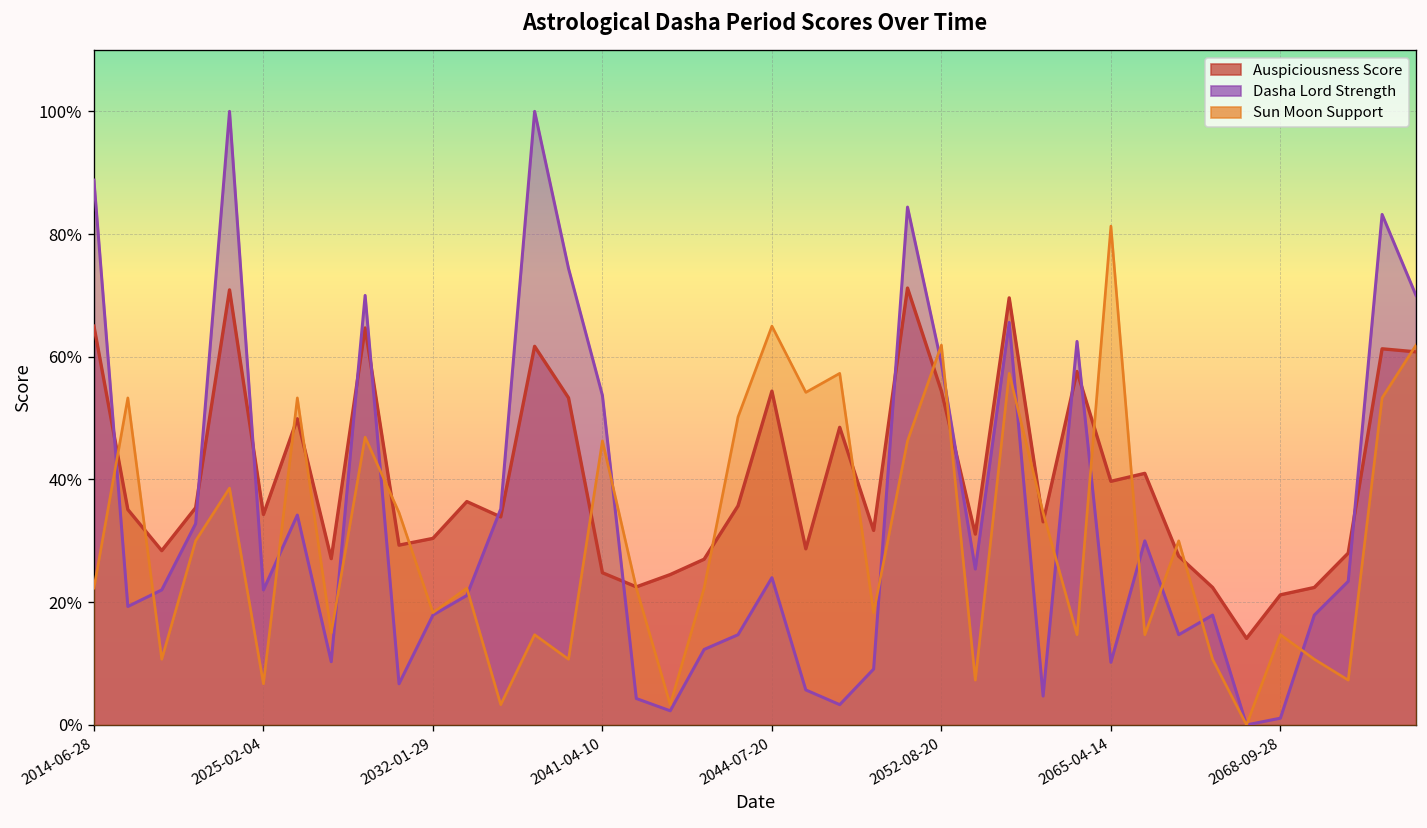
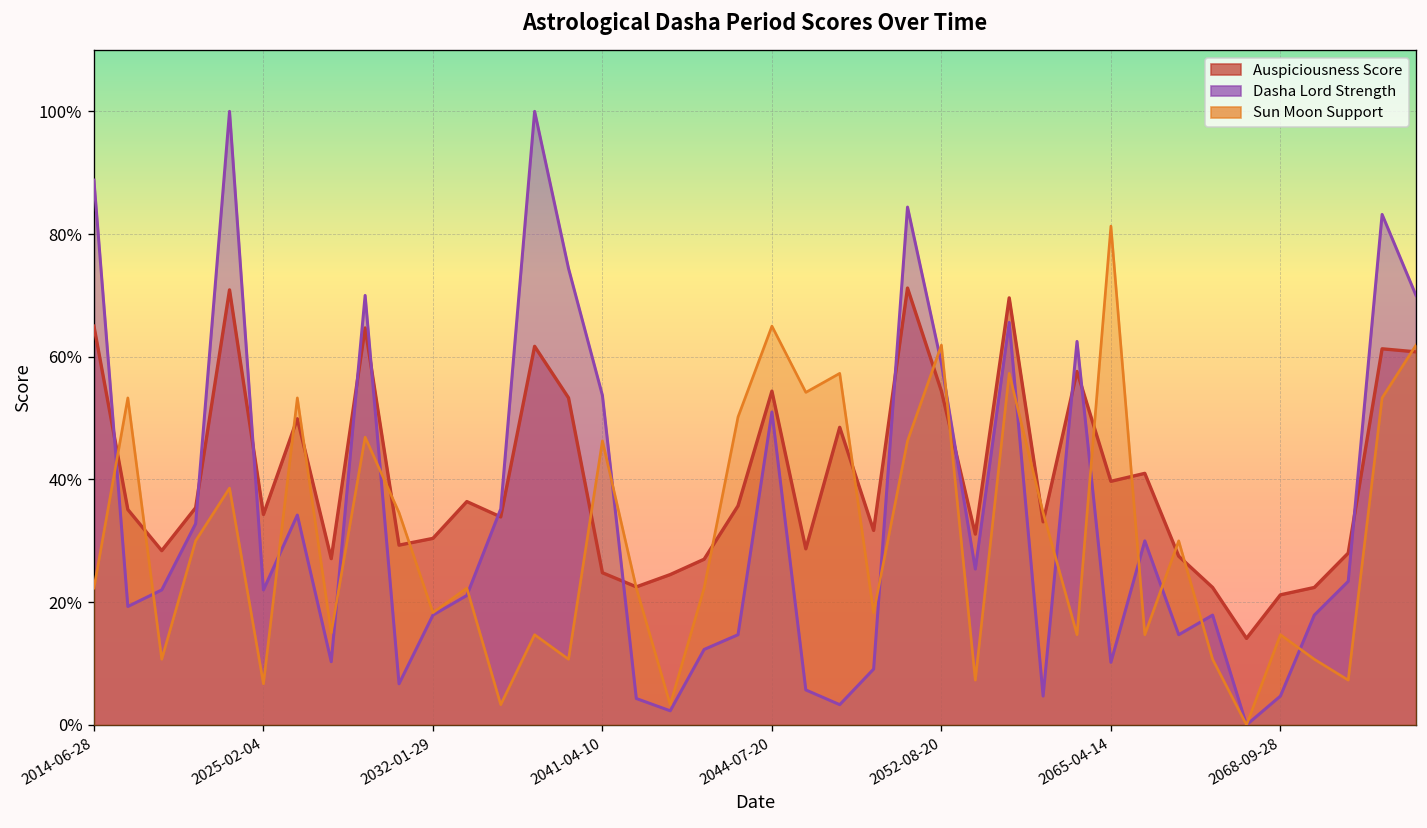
  {
    "Dasha Lord Strength": {
      "2014-06-28": "89%",
      "2025-02-04": "22%",
      "2041-04-10": "54%",
-     "2044-07-20": "24%",
+     "2044-07-20": "51%",
      "2052-08-20": "59%",
      "2065-04-14": "10%",
-     "2068-09-28": "1%"
+     "2068-09-28": "5%"
    }
  }
